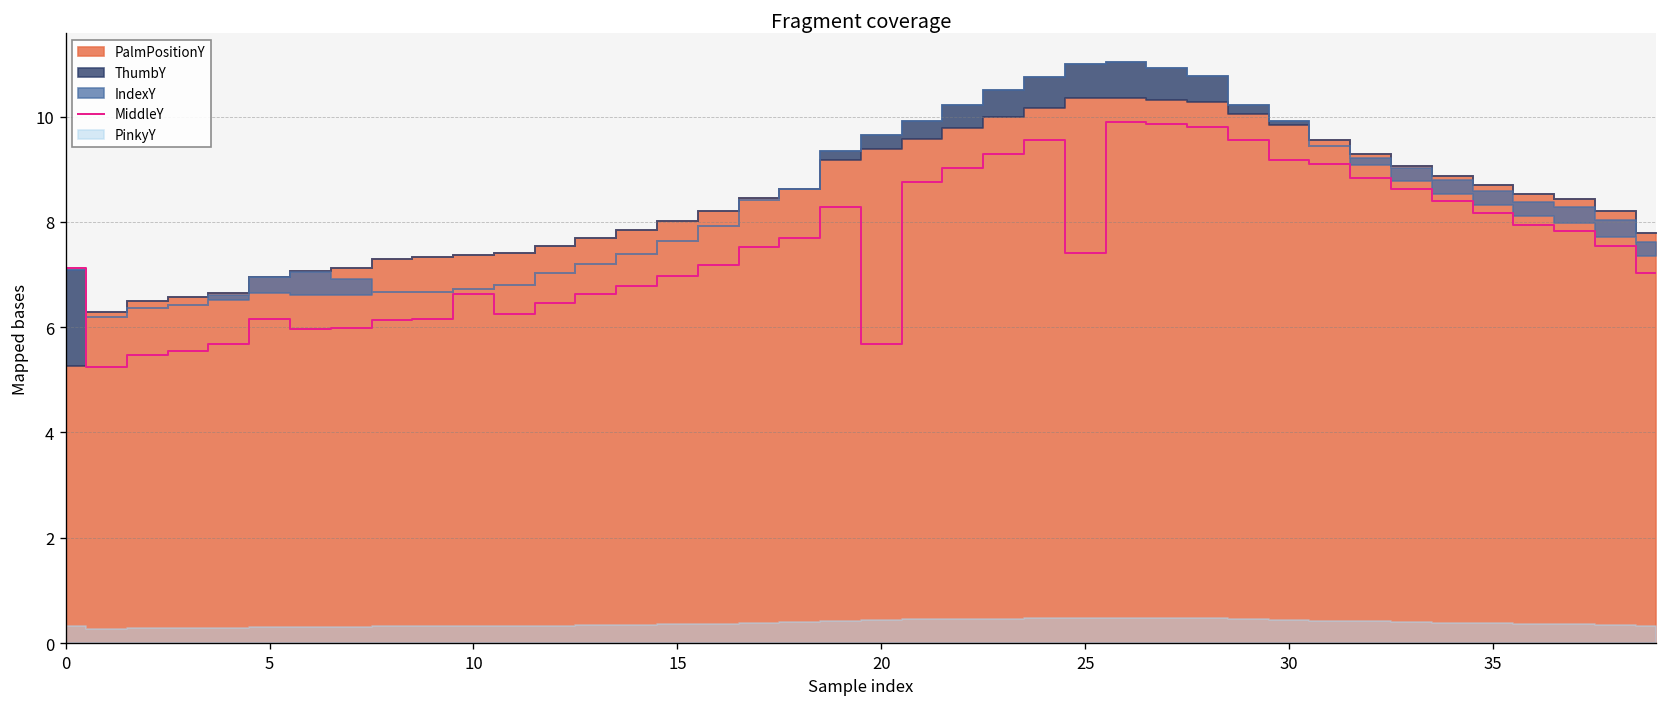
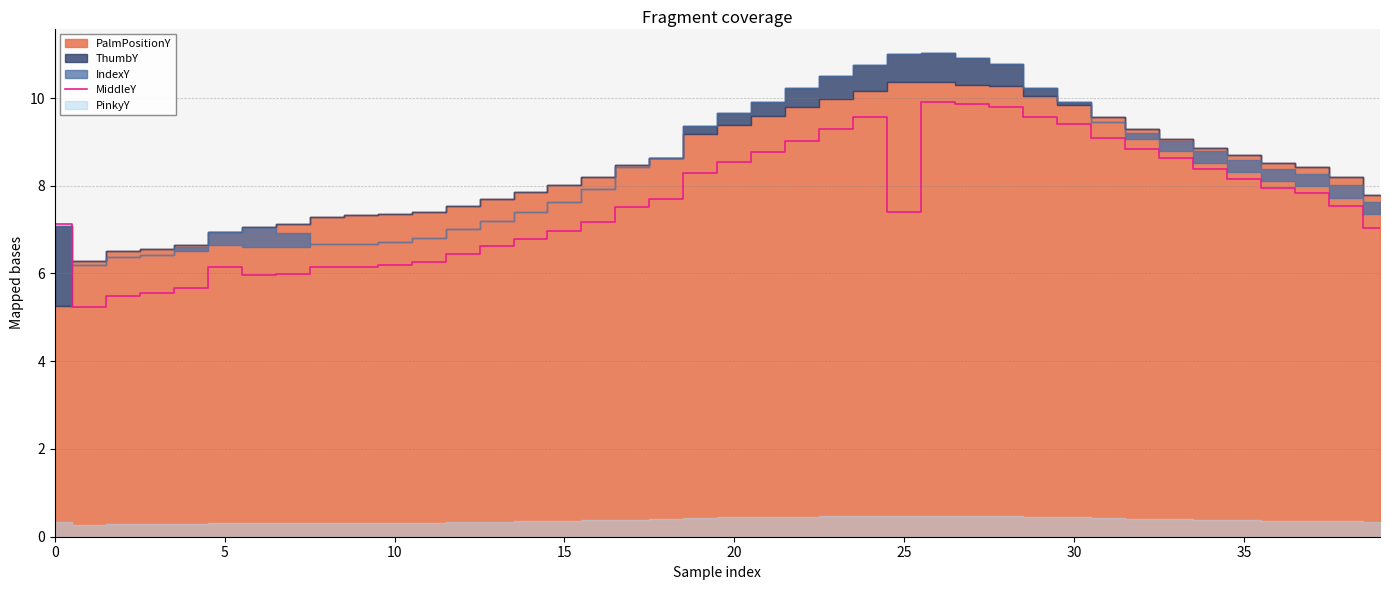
  {
    "MiddleY": {
      "5": 6.2,
-     "10": 6.6,
+     "10": 6.2,
      "15": 7.0,
-     "20": 5.7,
+     "20": 8.5,
      "25": 7.4,
-     "30": 9.2,
+     "30": 9.4,
      "35": 8.2
    }
  }
